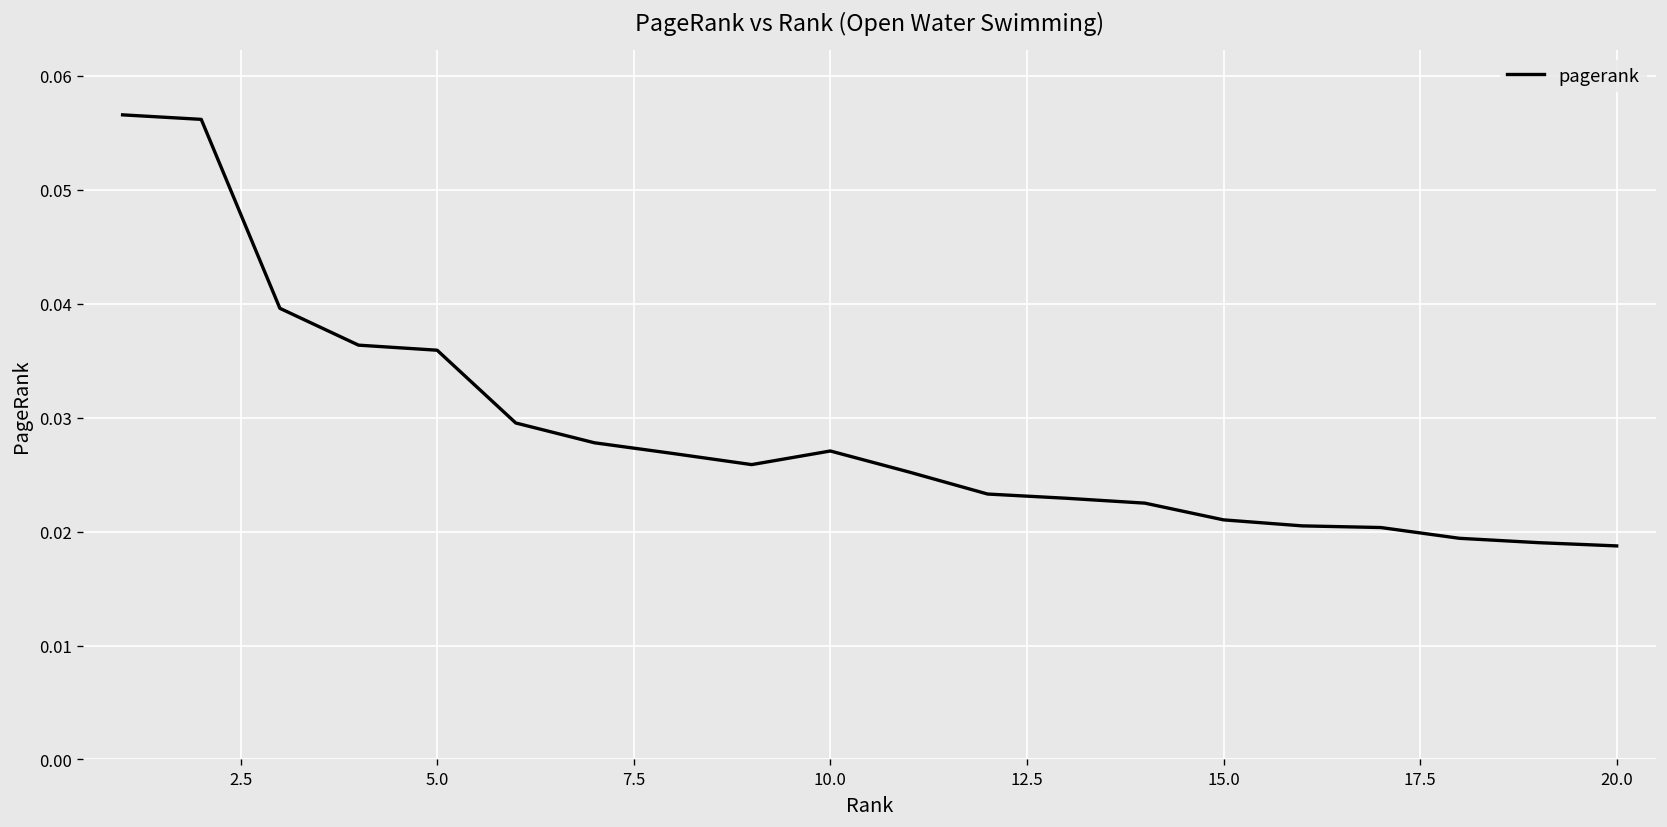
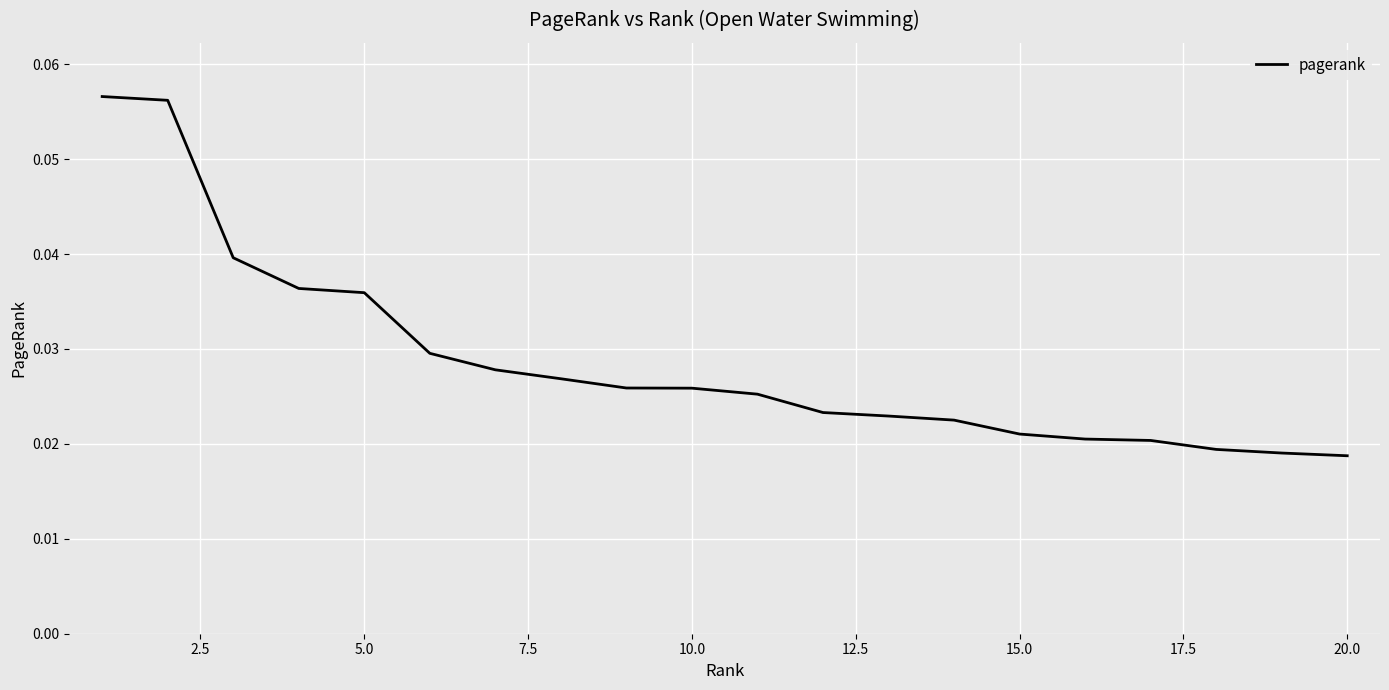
  {
    "5.0": 0.036,
-   "10.0": 0.027,
+   "10.0": 0.026,
    "15.0": 0.021,
    "20.0": 0.019
  }
